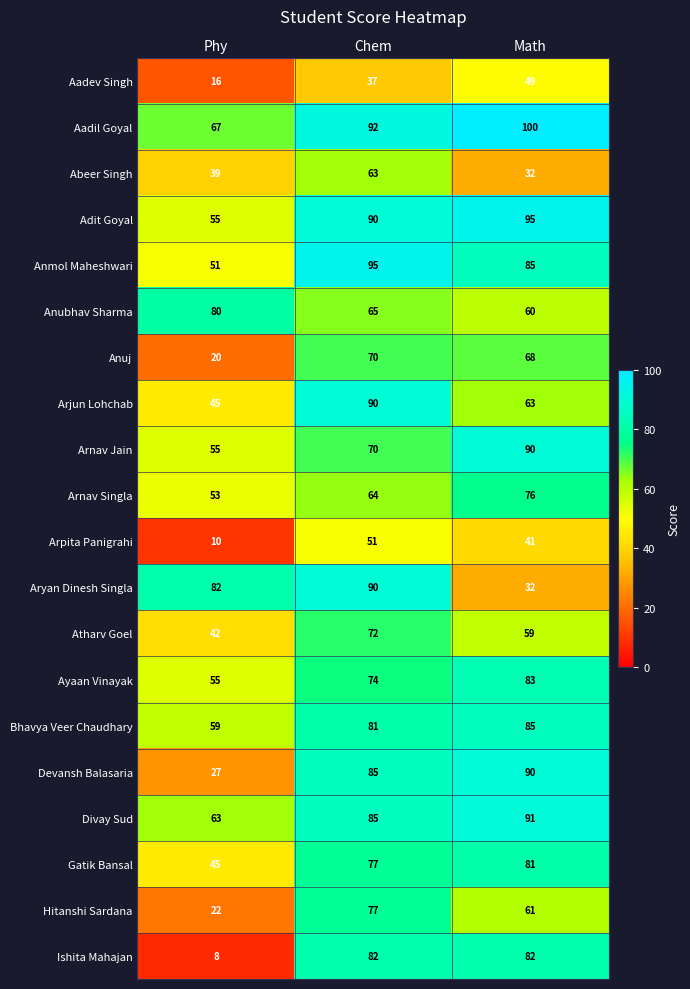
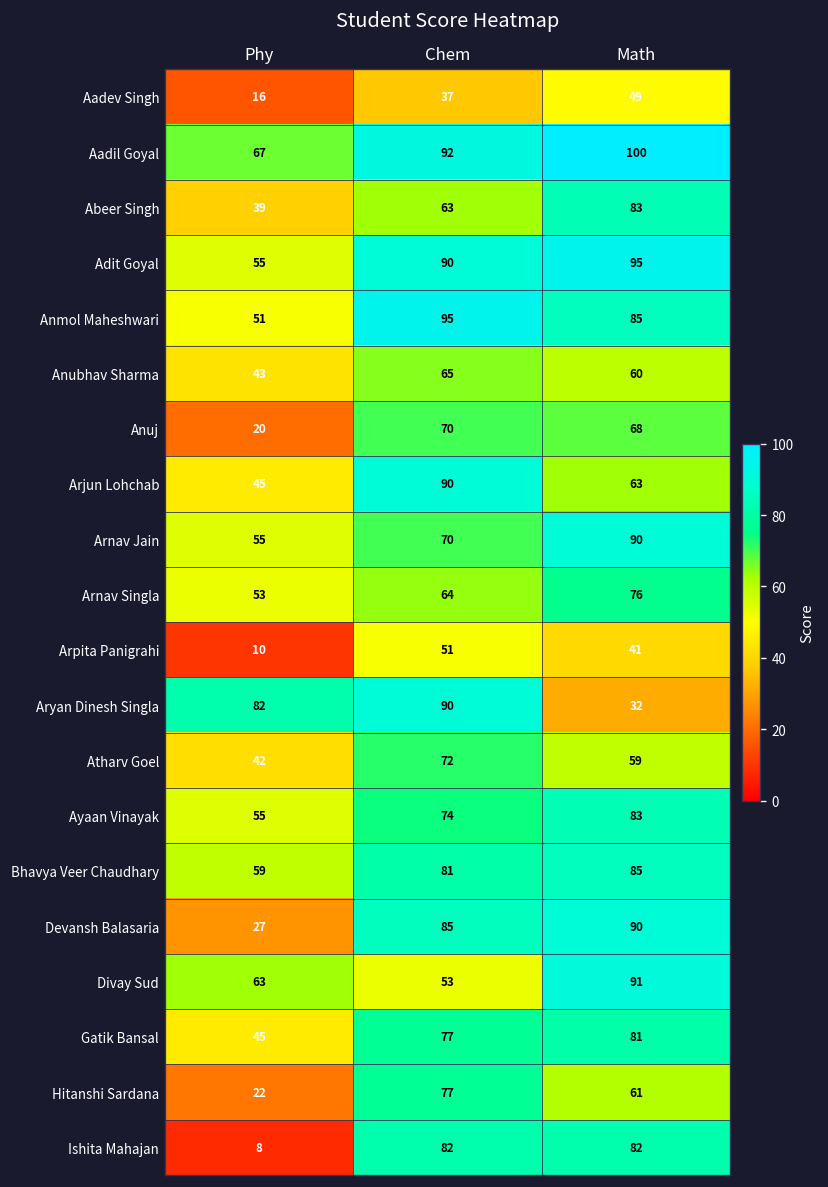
  {
    "Aadev Singh": {
      "Phy": 16,
      "Chem": 37,
      "Math": 49
    },
    "Aadil Goyal": {
      "Phy": 67,
      "Chem": 92,
      "Math": 100
    },
    "Abeer Singh": {
      "Phy": 39,
      "Chem": 63,
-     "Math": 32
+     "Math": 83
    },
    "Adit Goyal": {
      "Phy": 55,
      "Chem": 90,
      "Math": 95
    },
    "Anmol Maheshwari": {
      "Phy": 51,
      "Chem": 95,
      "Math": 85
    },
    "Anubhav Sharma": {
-     "Phy": 80,
+     "Phy": 43,
      "Chem": 65,
      "Math": 60
    },
    "Anuj": {
      "Phy": 20,
      "Chem": 70,
      "Math": 68
    },
    "Arjun Lohchab": {
      "Phy": 45,
      "Chem": 90,
      "Math": 63
    },
    "Arnav Jain": {
      "Phy": 55,
      "Chem": 70,
      "Math": 90
    },
    "Arnav Singla": {
      "Phy": 53,
      "Chem": 64,
      "Math": 76
    },
    "Arpita Panigrahi": {
      "Phy": 10,
      "Chem": 51,
      "Math": 41
    },
    "Aryan Dinesh Singla": {
      "Phy": 82,
      "Chem": 90,
      "Math": 32
    },
    "Atharv Goel": {
      "Phy": 42,
      "Chem": 72,
      "Math": 59
    },
    "Ayaan Vinayak": {
      "Phy": 55,
      "Chem": 74,
      "Math": 83
    },
    "Bhavya Veer Chaudhary": {
      "Phy": 59,
      "Chem": 81,
      "Math": 85
    },
    "Devansh Balasaria": {
      "Phy": 27,
      "Chem": 85,
      "Math": 90
    },
    "Divay Sud": {
      "Phy": 63,
-     "Chem": 85,
+     "Chem": 53,
      "Math": 91
    },
    "Gatik Bansal": {
      "Phy": 45,
      "Chem": 77,
      "Math": 81
    },
    "Hitanshi Sardana": {
      "Phy": 22,
      "Chem": 77,
      "Math": 61
    },
    "Ishita Mahajan": {
      "Phy": 8,
      "Chem": 82,
      "Math": 82
    }
  }
